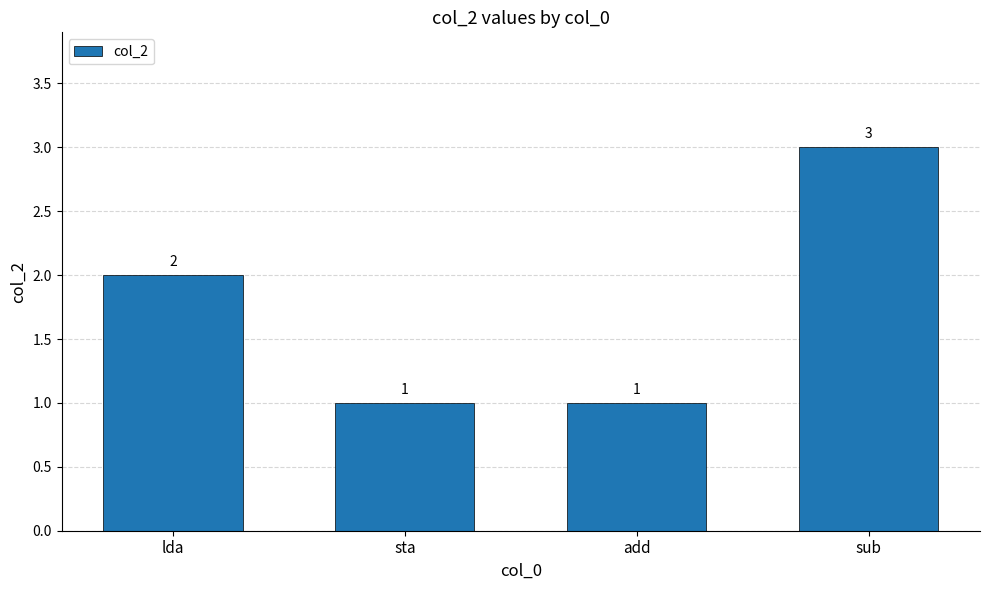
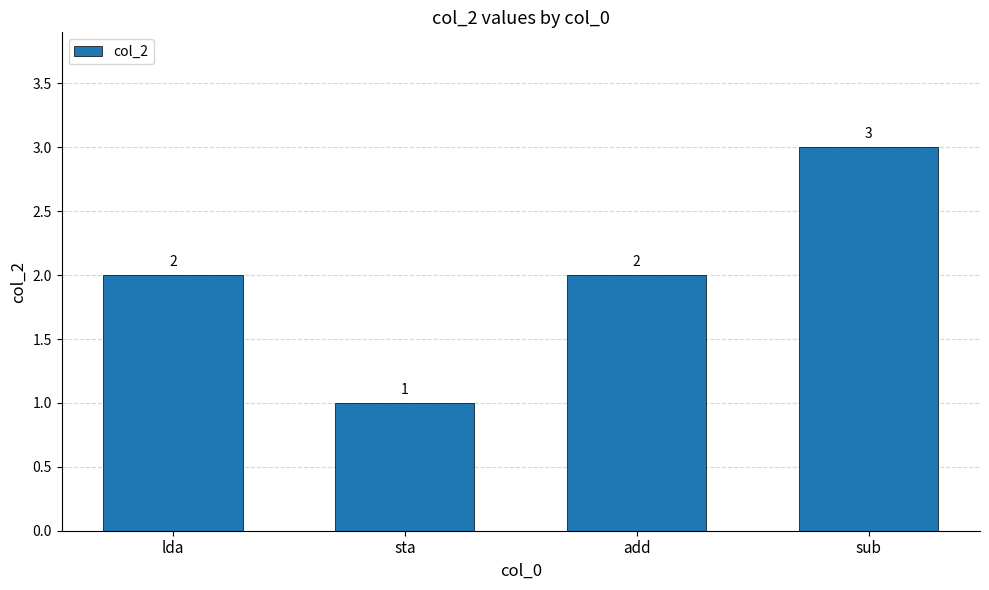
  {
    "lda": 2,
    "sta": 1,
-   "add": 1,
+   "add": 2,
    "sub": 3
  }
